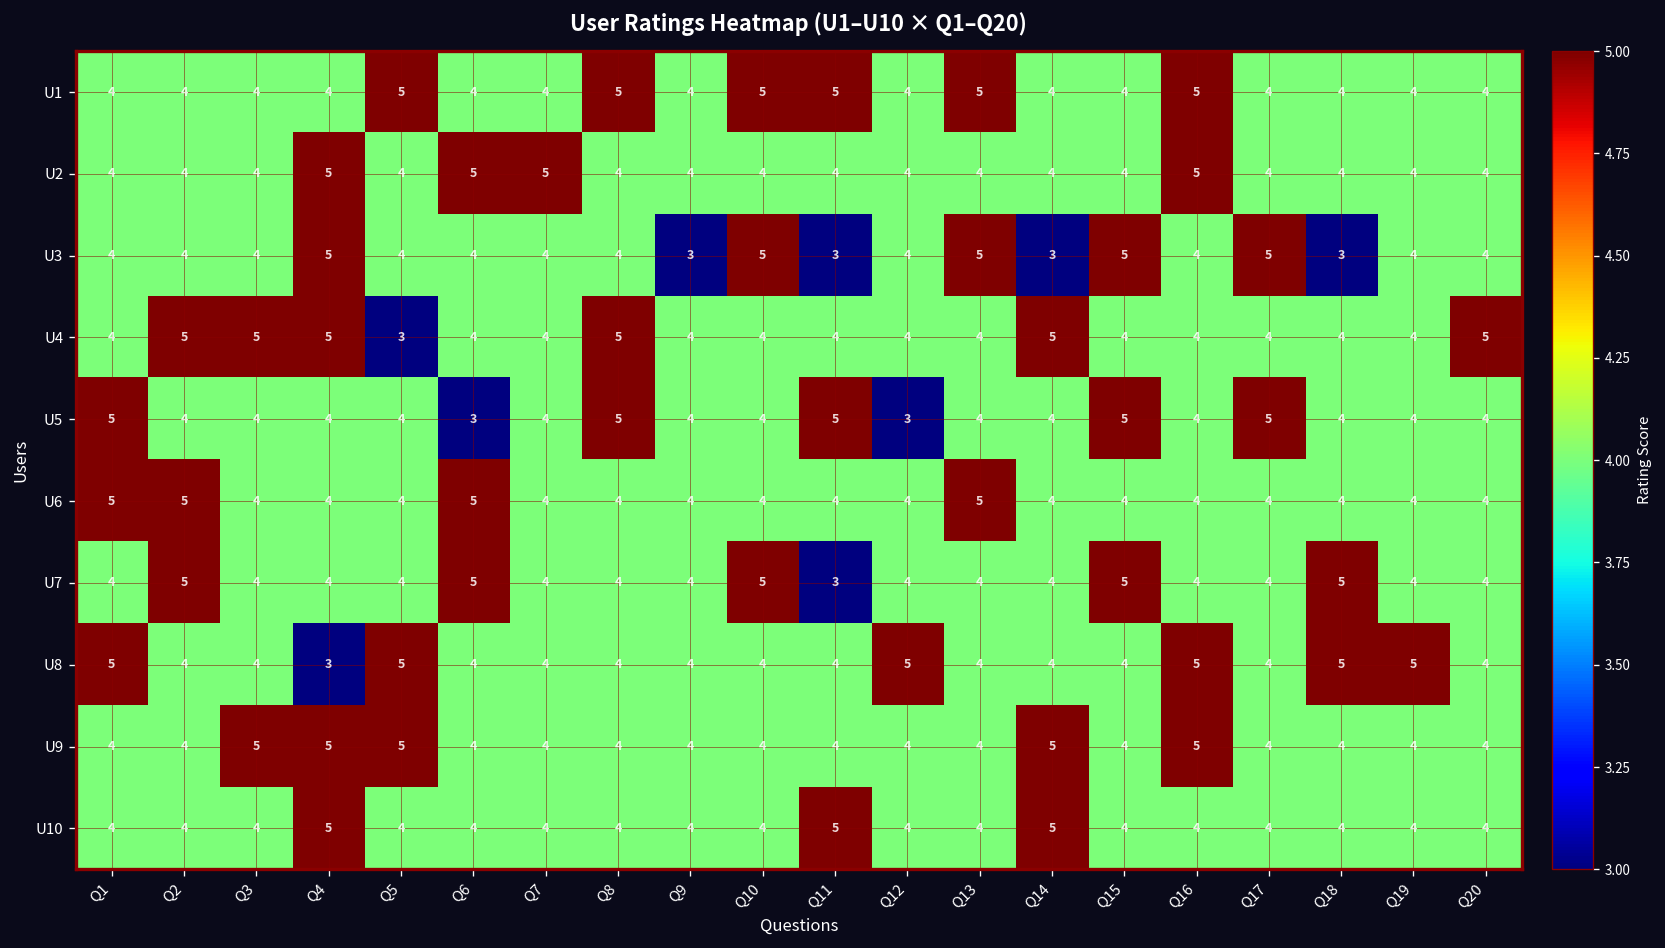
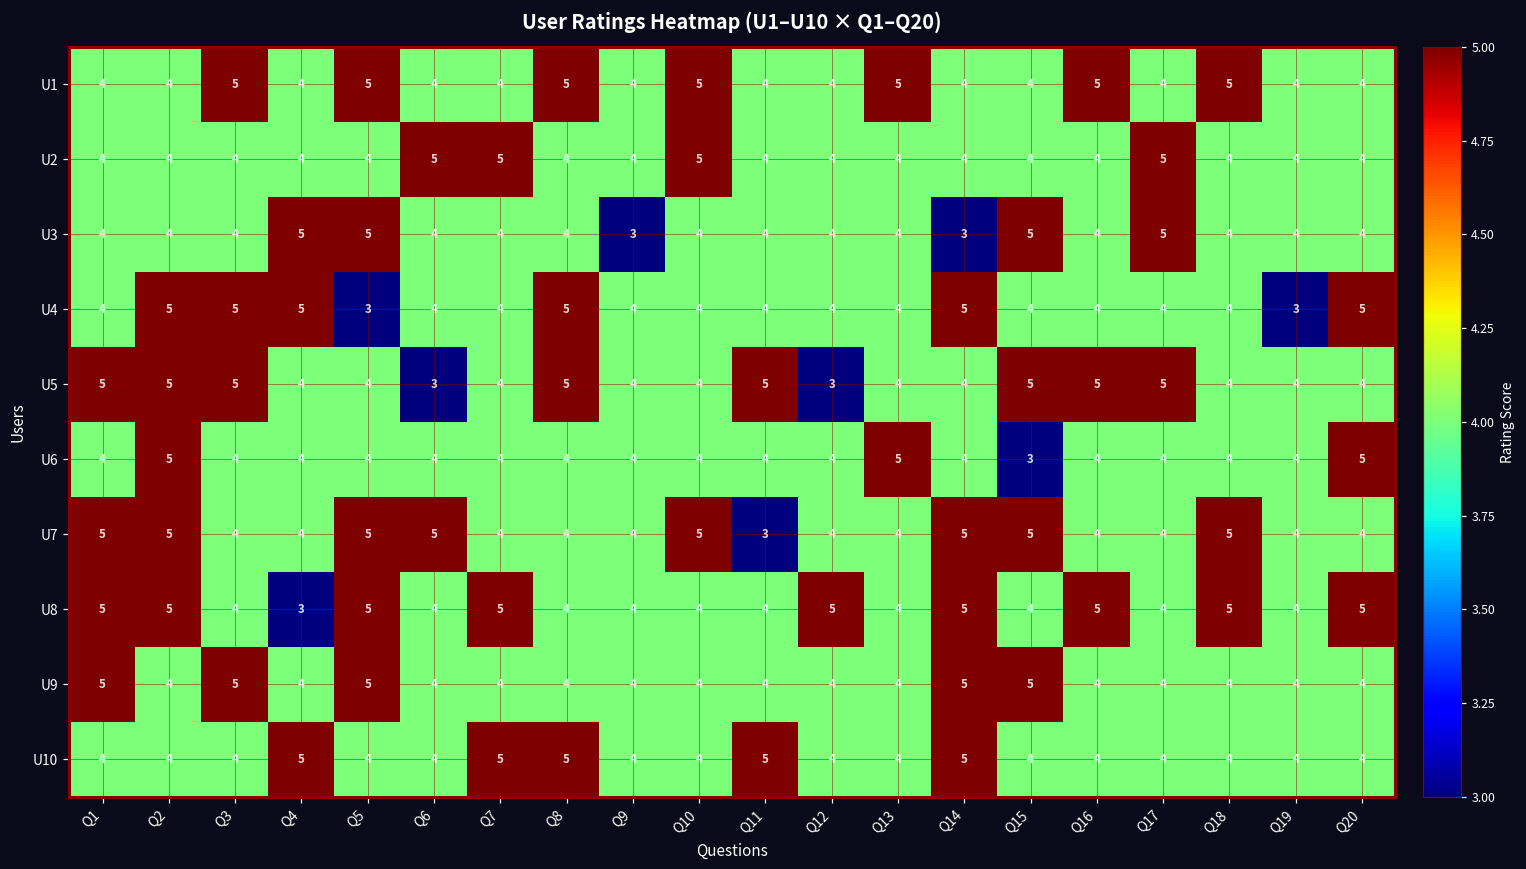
  {
    "U1": {
      "Q1": 4,
      "Q2": 4,
-     "Q3": 4,
+     "Q3": 5,
      "Q4": 4,
      "Q5": 5,
      "Q6": 4,
      "Q7": 4,
      "Q8": 5,
      "Q9": 4,
      "Q10": 5,
-     "Q11": 5,
+     "Q11": 4,
      "Q12": 4,
      "Q13": 5,
      "Q14": 4,
      "Q15": 4,
      "Q16": 5,
      "Q17": 4,
-     "Q18": 4,
+     "Q18": 5,
      "Q19": 4,
      "Q20": 4
    },
    "U2": {
      "Q1": 4,
      "Q2": 4,
      "Q3": 4,
-     "Q4": 5,
+     "Q4": 4,
      "Q5": 4,
      "Q6": 5,
      "Q7": 5,
      "Q8": 4,
      "Q9": 4,
-     "Q10": 4,
+     "Q10": 5,
      "Q11": 4,
      "Q12": 4,
      "Q13": 4,
      "Q14": 4,
      "Q15": 4,
-     "Q16": 5,
-     "Q17": 4,
+     "Q16": 4,
+     "Q17": 5,
      "Q18": 4,
      "Q19": 4,
      "Q20": 4
    },
    "U3": {
      "Q1": 4,
      "Q2": 4,
      "Q3": 4,
      "Q4": 5,
-     "Q5": 4,
+     "Q5": 5,
      "Q6": 4,
      "Q7": 4,
      "Q8": 4,
      "Q9": 3,
-     "Q10": 5,
-     "Q11": 3,
+     "Q10": 4,
+     "Q11": 4,
      "Q12": 4,
-     "Q13": 5,
+     "Q13": 4,
      "Q14": 3,
      "Q15": 5,
      "Q16": 4,
      "Q17": 5,
-     "Q18": 3,
+     "Q18": 4,
      "Q19": 4,
      "Q20": 4
    },
    "U4": {
      "Q1": 4,
      "Q2": 5,
      "Q3": 5,
      "Q4": 5,
      "Q5": 3,
      "Q6": 4,
      "Q7": 4,
      "Q8": 5,
      "Q9": 4,
      "Q10": 4,
      "Q11": 4,
      "Q12": 4,
      "Q13": 4,
      "Q14": 5,
      "Q15": 4,
      "Q16": 4,
      "Q17": 4,
      "Q18": 4,
-     "Q19": 4,
+     "Q19": 3,
      "Q20": 5
    },
    "U5": {
      "Q1": 5,
-     "Q2": 4,
-     "Q3": 4,
+     "Q2": 5,
+     "Q3": 5,
      "Q4": 4,
      "Q5": 4,
      "Q6": 3,
      "Q7": 4,
      "Q8": 5,
      "Q9": 4,
      "Q10": 4,
      "Q11": 5,
      "Q12": 3,
      "Q13": 4,
      "Q14": 4,
      "Q15": 5,
-     "Q16": 4,
+     "Q16": 5,
      "Q17": 5,
      "Q18": 4,
      "Q19": 4,
      "Q20": 4
    },
    "U6": {
-     "Q1": 5,
+     "Q1": 4,
      "Q2": 5,
      "Q3": 4,
      "Q4": 4,
      "Q5": 4,
-     "Q6": 5,
+     "Q6": 4,
      "Q7": 4,
      "Q8": 4,
      "Q9": 4,
      "Q10": 4,
      "Q11": 4,
      "Q12": 4,
      "Q13": 5,
      "Q14": 4,
-     "Q15": 4,
+     "Q15": 3,
      "Q16": 4,
      "Q17": 4,
      "Q18": 4,
      "Q19": 4,
-     "Q20": 4
+     "Q20": 5
    },
    "U7": {
-     "Q1": 4,
+     "Q1": 5,
      "Q2": 5,
      "Q3": 4,
      "Q4": 4,
-     "Q5": 4,
+     "Q5": 5,
      "Q6": 5,
      "Q7": 4,
      "Q8": 4,
      "Q9": 4,
      "Q10": 5,
      "Q11": 3,
      "Q12": 4,
      "Q13": 4,
-     "Q14": 4,
+     "Q14": 5,
      "Q15": 5,
      "Q16": 4,
      "Q17": 4,
      "Q18": 5,
      "Q19": 4,
      "Q20": 4
    },
    "U8": {
      "Q1": 5,
-     "Q2": 4,
+     "Q2": 5,
      "Q3": 4,
      "Q4": 3,
      "Q5": 5,
      "Q6": 4,
-     "Q7": 4,
+     "Q7": 5,
      "Q8": 4,
      "Q9": 4,
      "Q10": 4,
      "Q11": 4,
      "Q12": 5,
      "Q13": 4,
-     "Q14": 4,
+     "Q14": 5,
      "Q15": 4,
      "Q16": 5,
      "Q17": 4,
      "Q18": 5,
-     "Q19": 5,
-     "Q20": 4
+     "Q19": 4,
+     "Q20": 5
    },
    "U9": {
-     "Q1": 4,
+     "Q1": 5,
      "Q2": 4,
      "Q3": 5,
-     "Q4": 5,
+     "Q4": 4,
      "Q5": 5,
      "Q6": 4,
      "Q7": 4,
      "Q8": 4,
      "Q9": 4,
      "Q10": 4,
      "Q11": 4,
      "Q12": 4,
      "Q13": 4,
      "Q14": 5,
-     "Q15": 4,
-     "Q16": 5,
+     "Q15": 5,
+     "Q16": 4,
      "Q17": 4,
      "Q18": 4,
      "Q19": 4,
      "Q20": 4
    },
    "U10": {
      "Q1": 4,
      "Q2": 4,
      "Q3": 4,
      "Q4": 5,
      "Q5": 4,
      "Q6": 4,
-     "Q7": 4,
-     "Q8": 4,
+     "Q7": 5,
+     "Q8": 5,
      "Q9": 4,
      "Q10": 4,
      "Q11": 5,
      "Q12": 4,
      "Q13": 4,
      "Q14": 5,
      "Q15": 4,
      "Q16": 4,
      "Q17": 4,
      "Q18": 4,
      "Q19": 4,
      "Q20": 4
    }
  }
